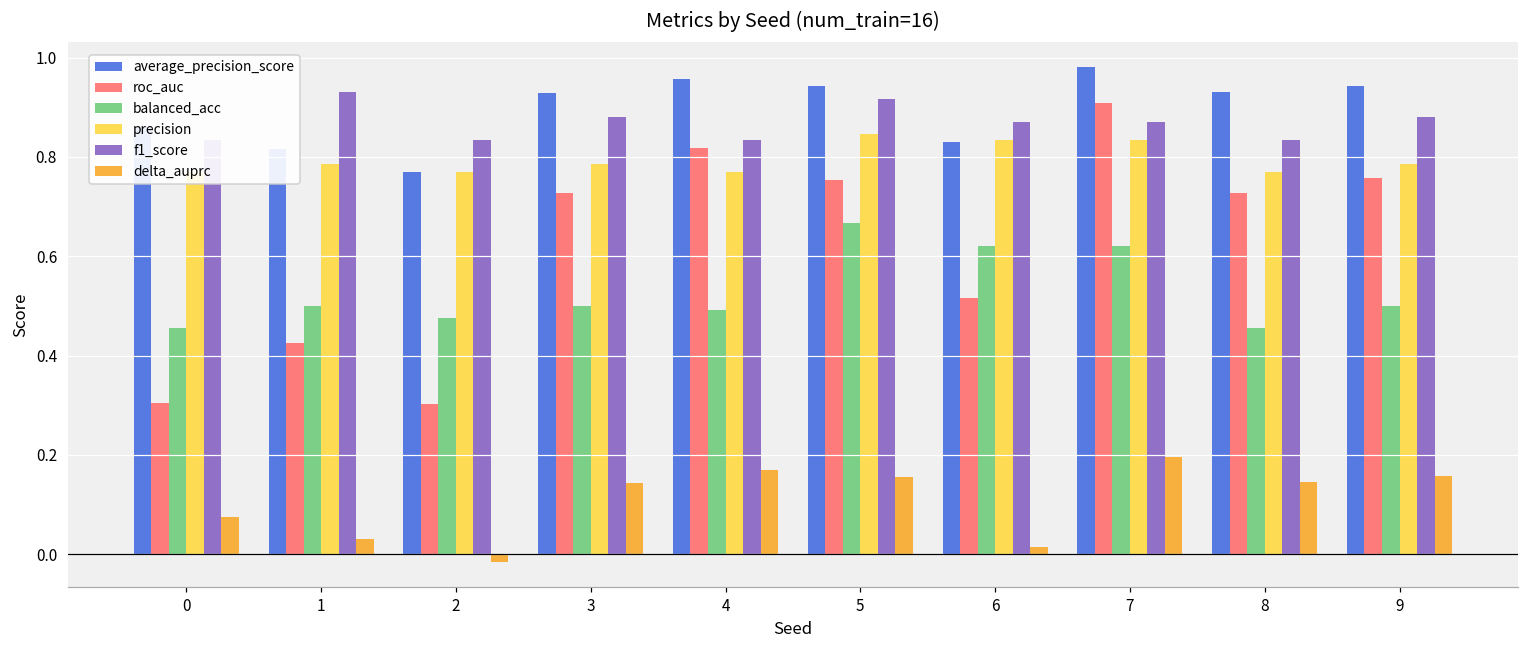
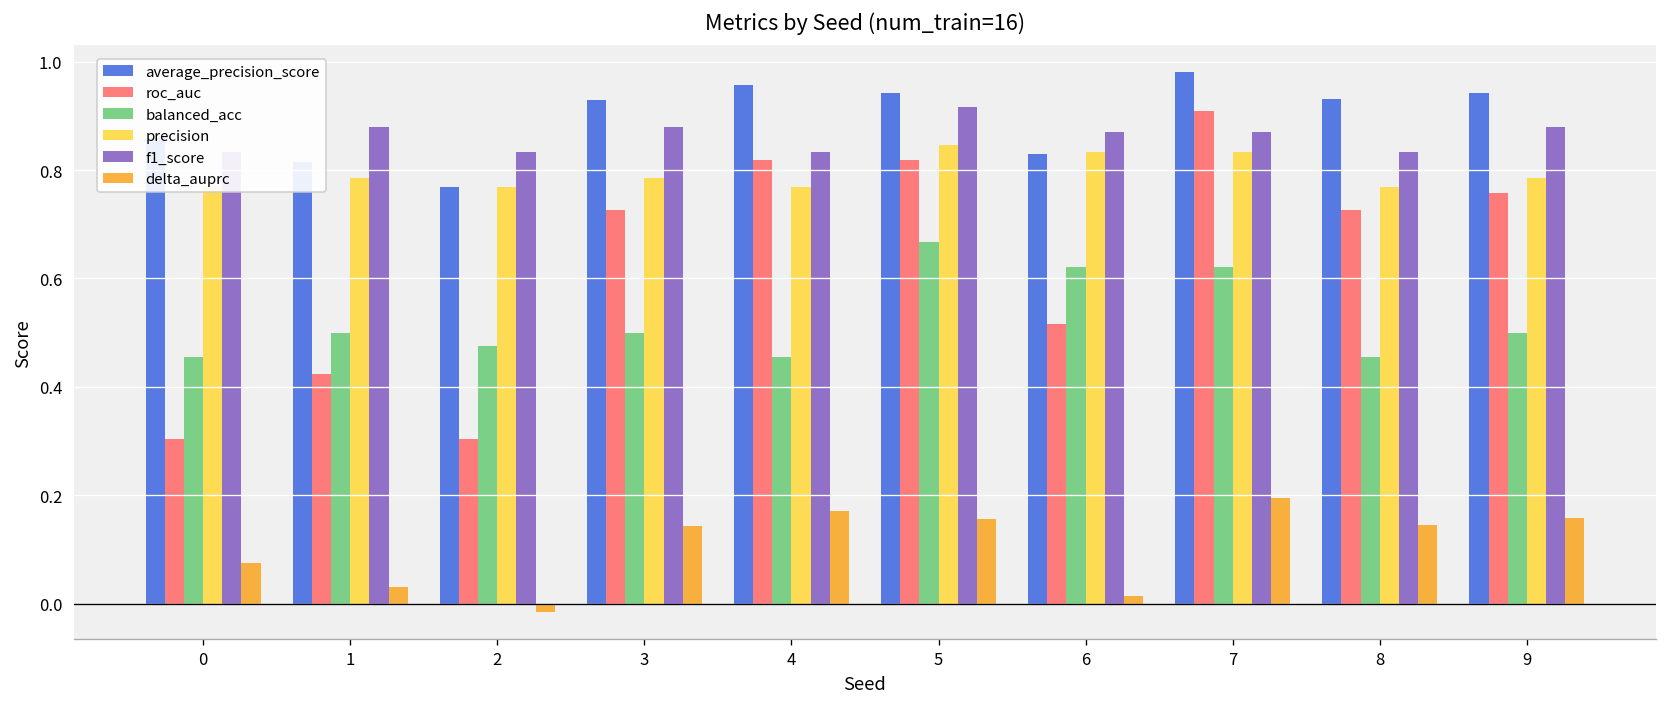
  {
    "average_precision_score": {
      "2": 0.77,
      "3": 0.93,
      "4": 0.96,
      "5": 0.94,
      "6": 0.83,
      "7": 0.98,
      "8": 0.93,
      "9": 0.94
    },
    "roc_auc": {
      "0": 0.30,
      "1": 0.42,
      "2": 0.30,
      "3": 0.73,
      "4": 0.82,
-     "5": 0.75,
+     "5": 0.82,
      "6": 0.52,
      "7": 0.91,
      "8": 0.73,
      "9": 0.76
    },
    "balanced_acc": {
      "0": 0.45,
      "1": 0.50,
      "2": 0.48,
      "3": 0.50,
-     "4": 0.49,
+     "4": 0.45,
      "5": 0.67,
      "6": 0.62,
      "7": 0.62,
      "8": 0.45,
      "9": 0.50
    },
    "f1_score": {
-     "1": 0.93,
+     "1": 0.88,
      "2": 0.83,
      "3": 0.88,
      "4": 0.83,
      "5": 0.92,
      "6": 0.87,
      "7": 0.87,
      "8": 0.83,
      "9": 0.88
    }
  }
